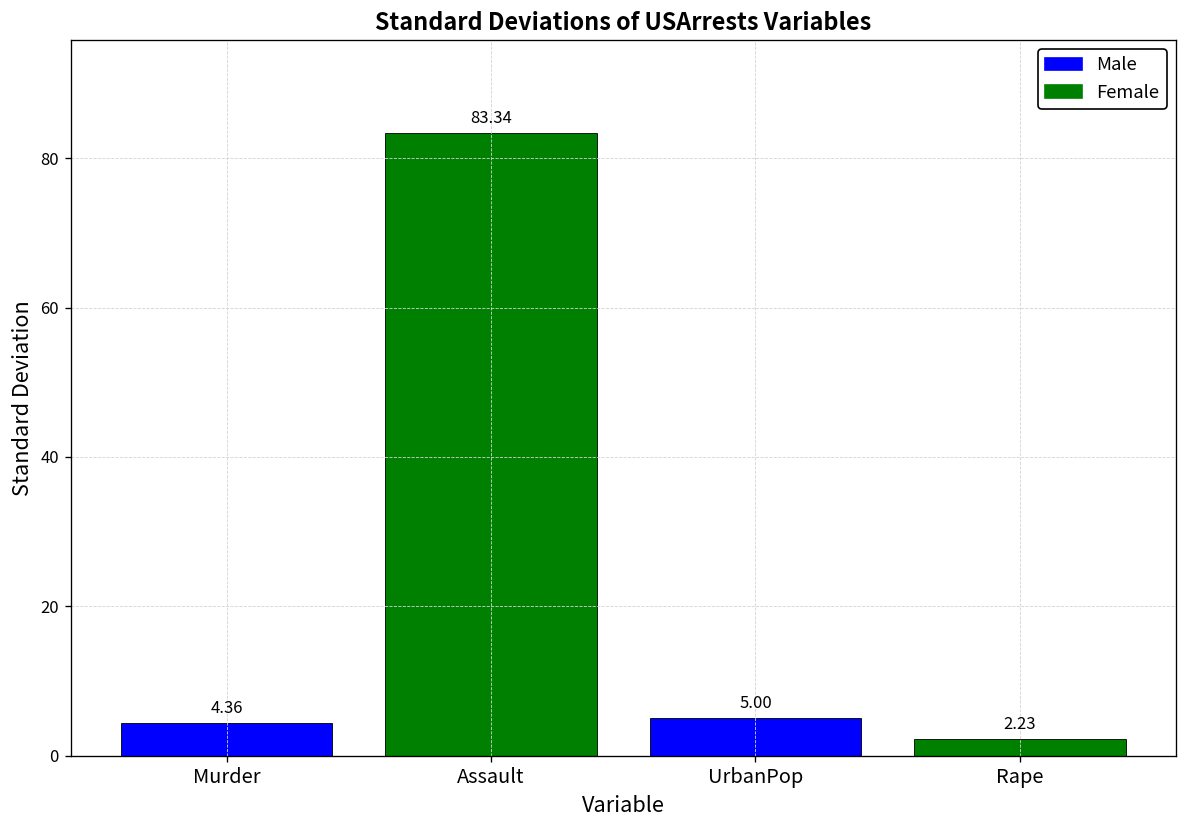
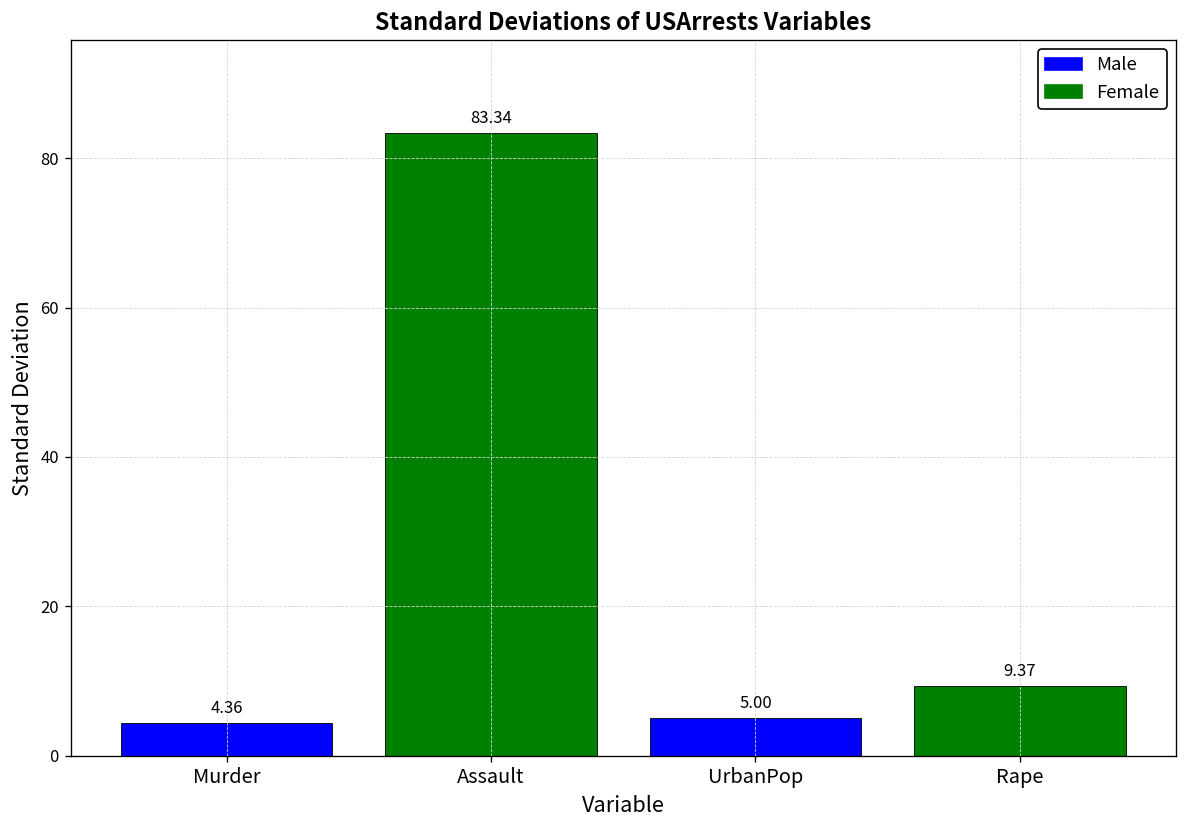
  {
    "Murder": 4.36,
    "Assault": 83.34,
    "UrbanPop": 5.00,
-   "Rape": 2.23
+   "Rape": 9.37
  }
